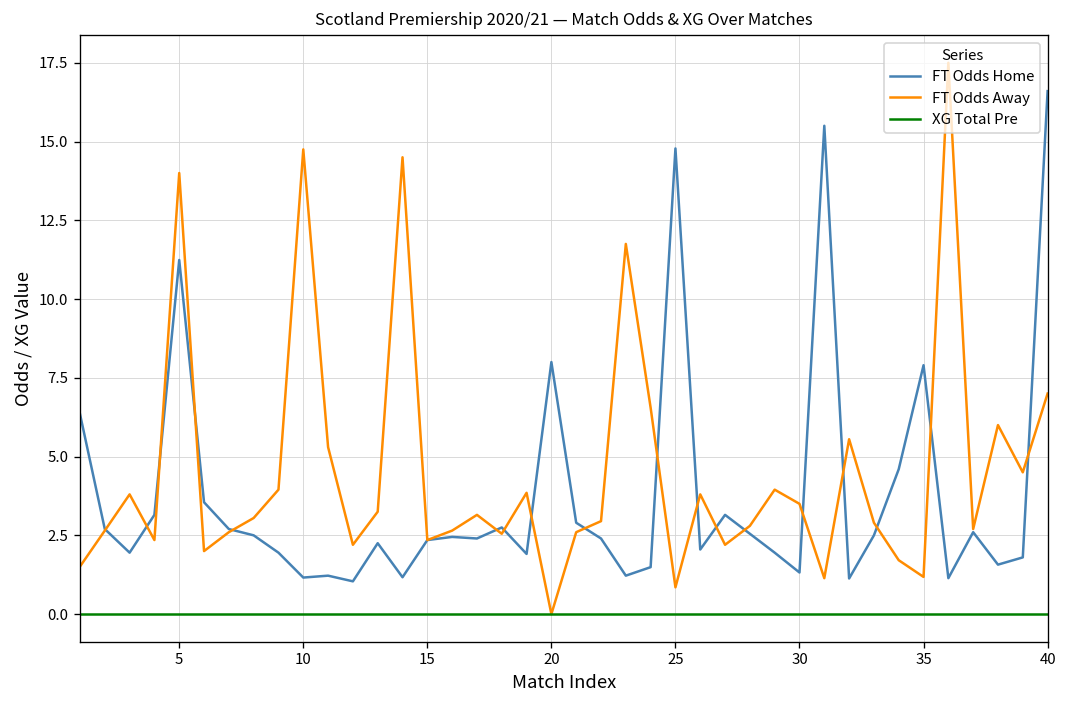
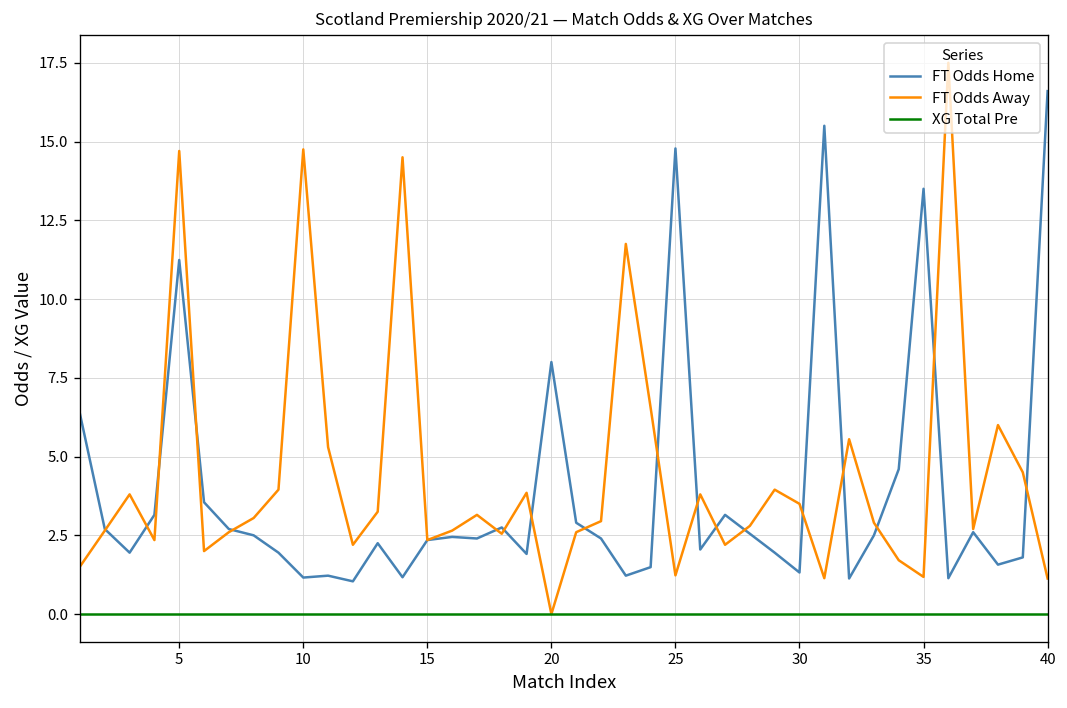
  {
    "FT Odds Home": {
      "5": 11.2,
      "10": 1.2,
      "20": 8.0,
      "25": 14.8,
      "30": 1.3,
-     "35": 7.9,
+     "35": 13.5,
      "40": 16.6
    },
    "FT Odds Away": {
-     "5": 14.0,
+     "5": 14.7,
      "10": 14.8,
-     "25": 0.9,
+     "25": 1.2,
      "30": 3.5,
      "35": 1.2,
-     "40": 7.0
+     "40": 1.1
    },
    "XG Total Pre": {
      "5": 0.0,
      "10": 0.0,
      "15": 0.0,
      "25": 0.0,
      "30": 0.0,
      "35": 0.0,
      "40": 0.0
    }
  }
